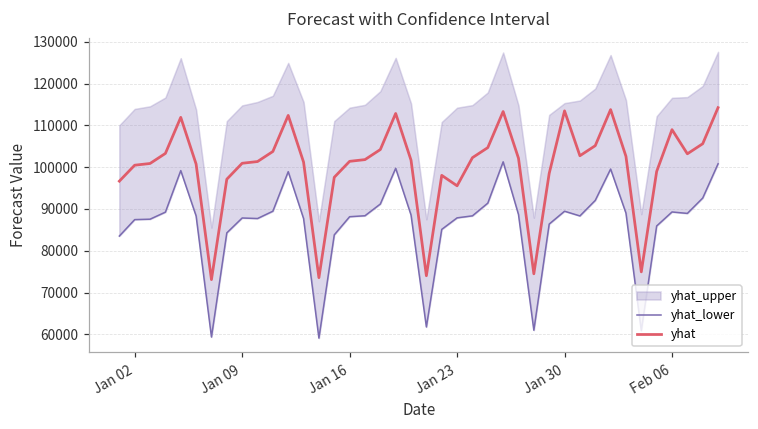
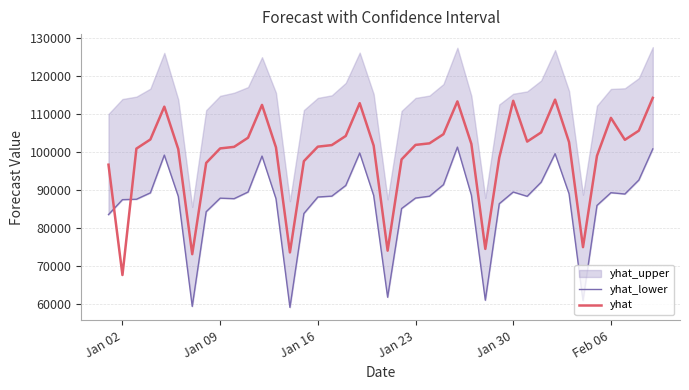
  {
    "yhat": {
-     "Jan 02": 100000,
+     "Jan 02": 68000,
      "Jan 09": 101000,
      "Jan 16": 101000,
-     "Jan 23": 96000,
+     "Jan 23": 102000,
      "Jan 30": 113000,
      "Feb 06": 109000
    }
  }
